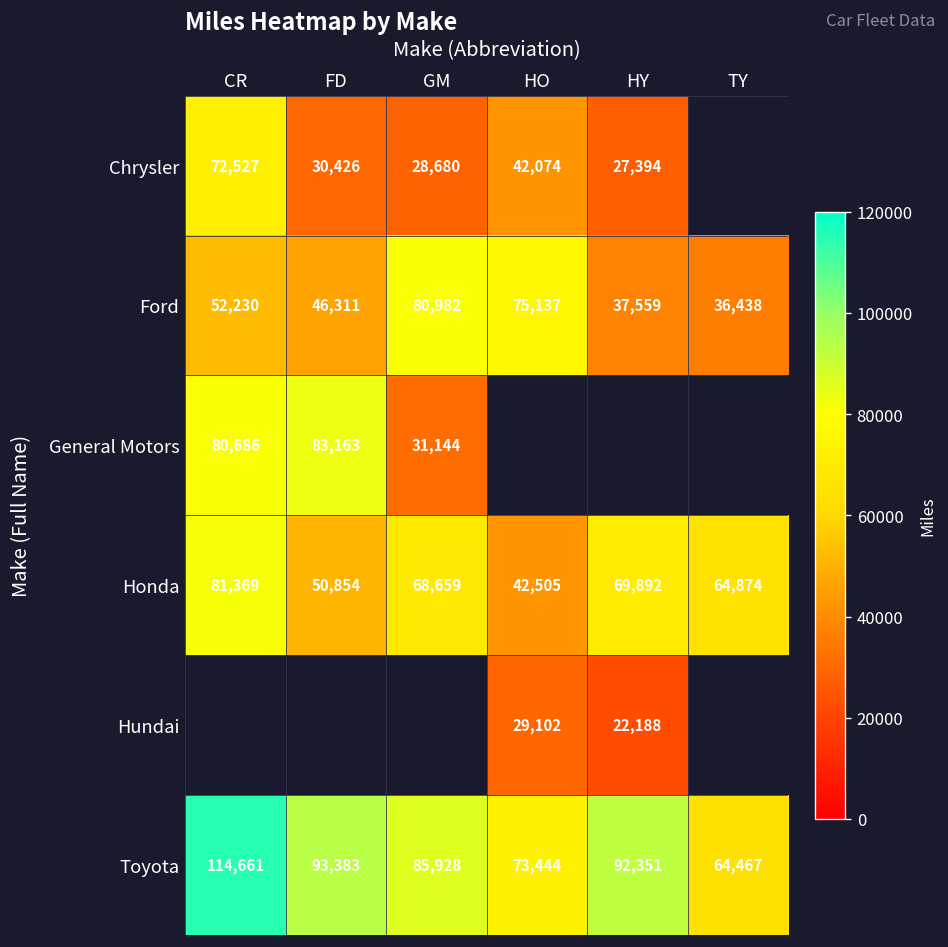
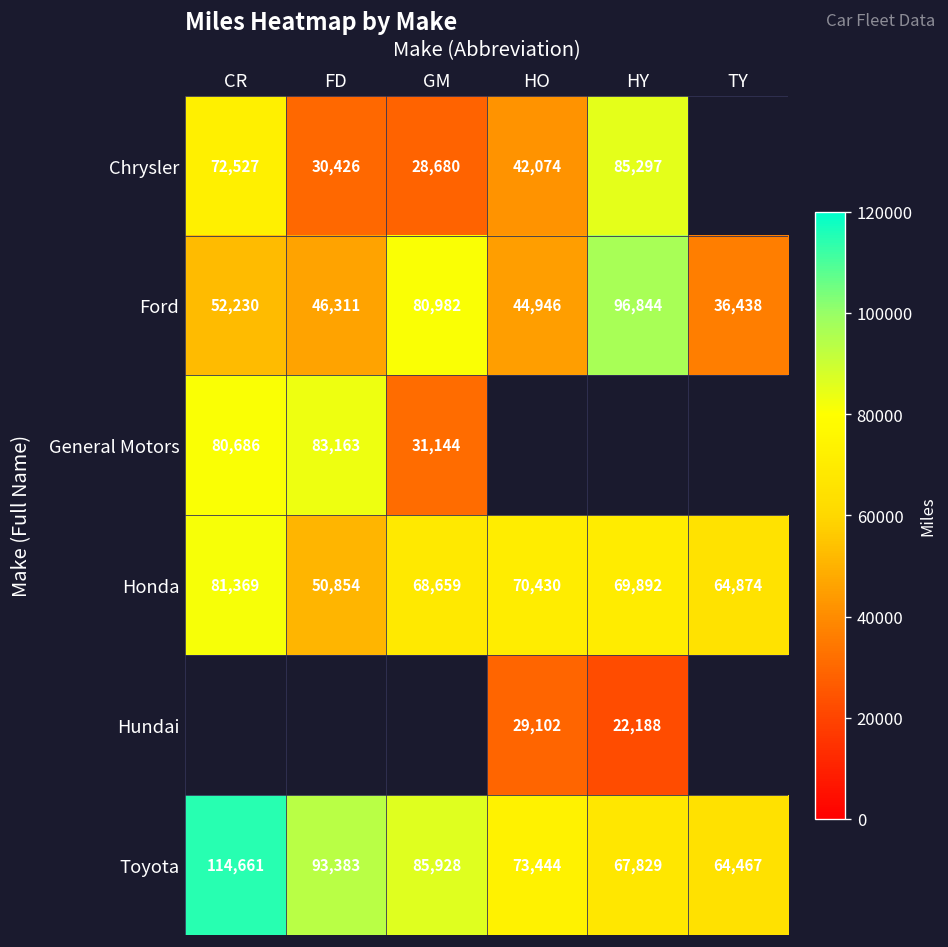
  {
    "Chrysler": {
      "CR": "72,527",
      "FD": "30,426",
      "GM": "28,680",
      "HO": "42,074",
-     "HY": "27,394"
+     "HY": "85,297"
    },
    "Ford": {
      "CR": "52,230",
      "FD": "46,311",
      "GM": "80,982",
-     "HO": "75,137",
-     "HY": "37,559",
+     "HO": "44,946",
+     "HY": "96,844",
      "TY": "36,438"
    },
    "General Motors": {
      "CR": "80,686",
      "FD": "83,163",
      "GM": "31,144"
    },
    "Honda": {
      "CR": "81,369",
      "FD": "50,854",
      "GM": "68,659",
-     "HO": "42,505",
+     "HO": "70,430",
      "HY": "69,892",
      "TY": "64,874"
    },
    "Hundai": {
      "HO": "29,102",
      "HY": "22,188"
    },
    "Toyota": {
      "CR": "114,661",
      "FD": "93,383",
      "GM": "85,928",
      "HO": "73,444",
-     "HY": "92,351",
+     "HY": "67,829",
      "TY": "64,467"
    }
  }
